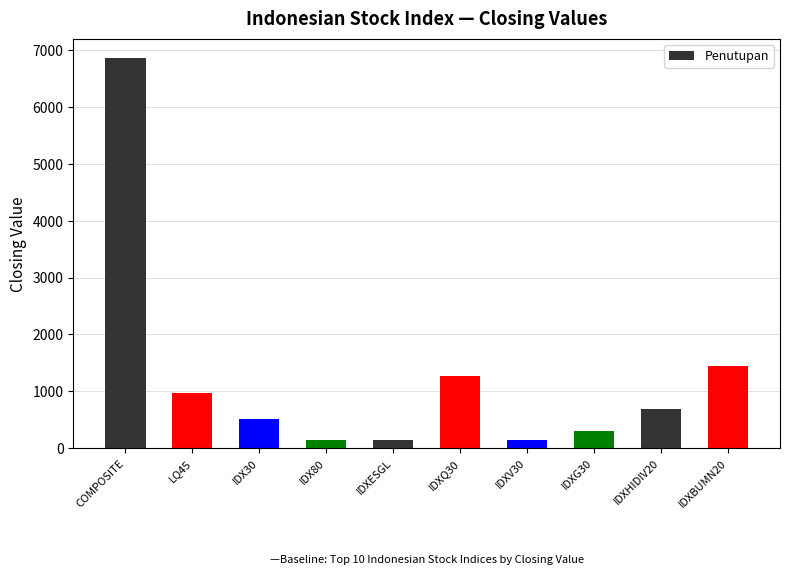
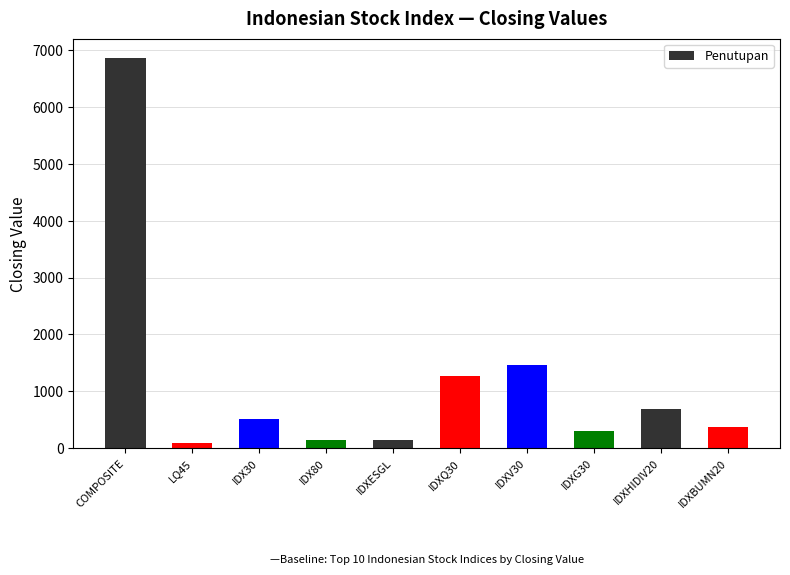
  {
    "COMPOSITE": 6900,
-   "LQ45": 1000,
+   "LQ45": 100,
    "IDX30": 500,
    "IDX80": 100,
    "IDXESGL": 100,
    "IDXQ30": 1300,
-   "IDXV30": 100,
+   "IDXV30": 1500,
    "IDXG30": 300,
    "IDXHIDIV20": 700,
-   "IDXBUMN20": 1400
+   "IDXBUMN20": 400
  }
